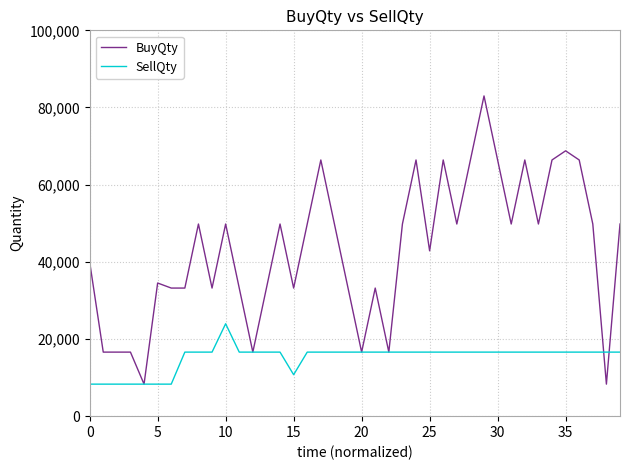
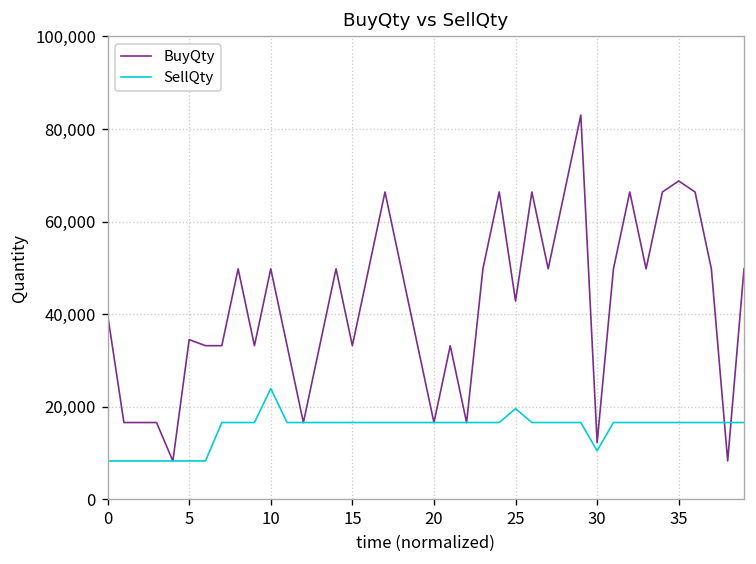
  {
    "BuyQty": {
      "0": "40,000",
      "5": "35,000",
      "10": "50,000",
      "15": "33,000",
      "25": "43,000",
-     "30": "66,000",
+     "30": "12,000",
      "35": "69,000"
    },
    "SellQty": {
      "0": "8,000",
      "5": "8,000",
      "10": "24,000",
-     "15": "11,000",
-     "25": "17,000",
-     "30": "17,000",
+     "15": "17,000",
+     "25": "20,000",
+     "30": "11,000",
      "35": "17,000"
    }
  }
